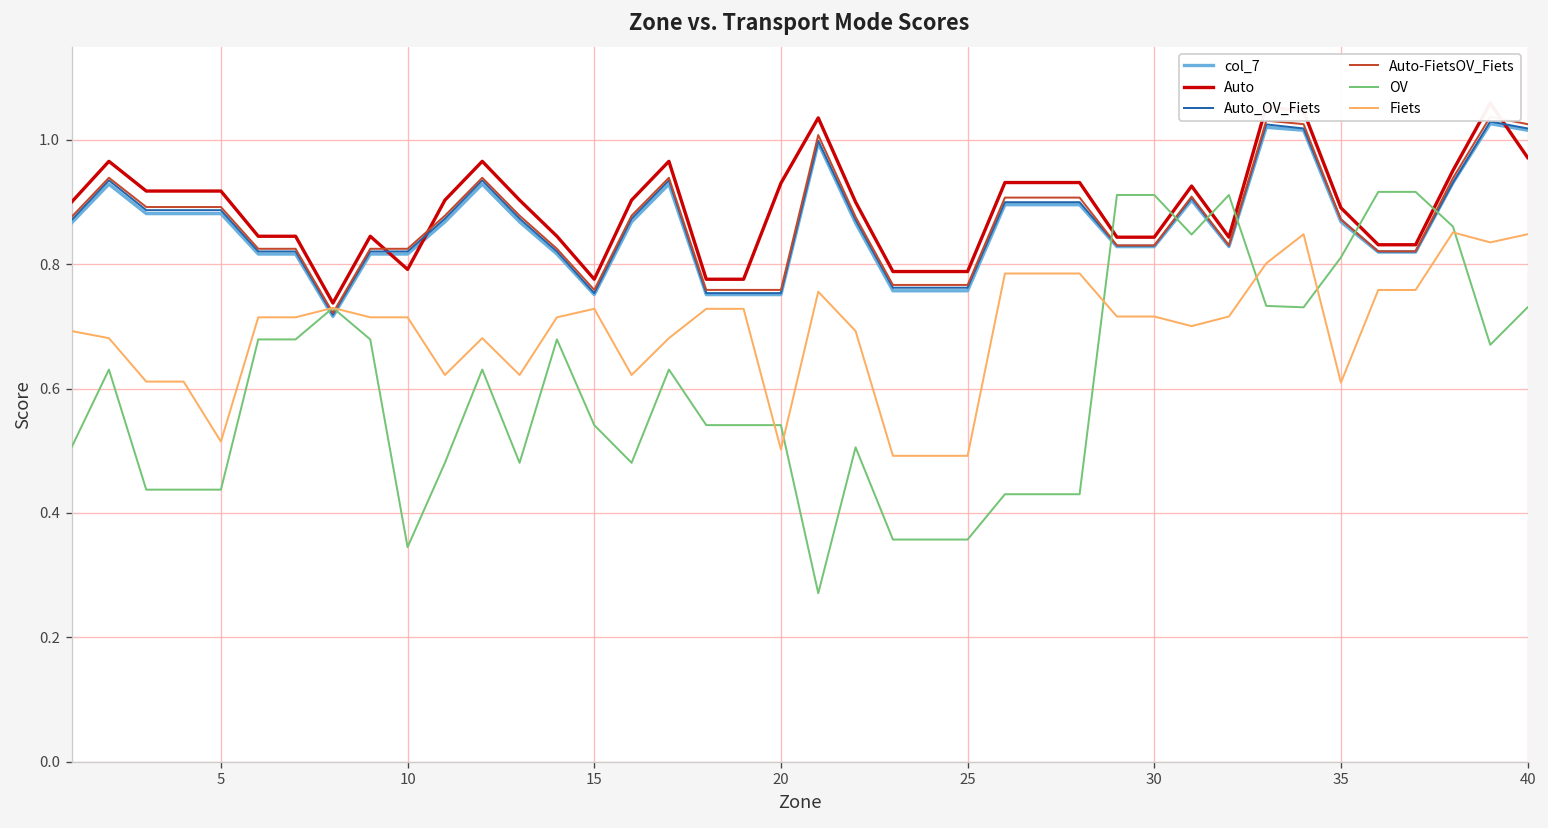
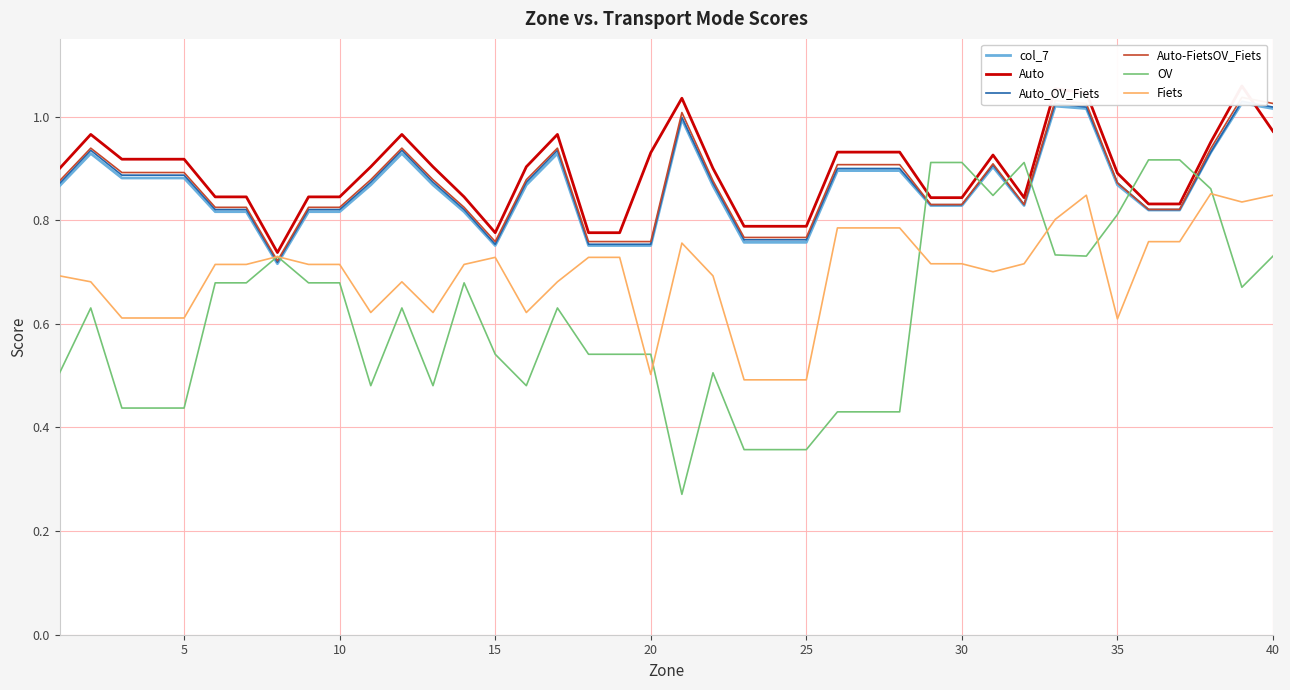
  {
    "col_7": {
      "5": 0.88
    },
    "Auto": {
      "5": 0.92,
-     "10": 0.79,
+     "10": 0.85,
      "15": 0.78,
      "20": 0.93,
      "25": 0.79,
      "30": 0.84,
      "35": 0.89,
      "40": 0.97
    },
    "Auto_OV_Fiets": {
      "5": 0.89
    },
    "Auto-FietsOV_Fiets": {
      "5": 0.89,
      "15": 0.76,
      "20": 0.76,
      "40": 1.03
    },
    "OV": {
      "5": 0.44,
-     "10": 0.35,
+     "10": 0.68,
      "15": 0.54,
      "20": 0.54,
      "25": 0.36,
      "30": 0.91,
      "35": 0.81,
      "40": 0.73
    },
    "Fiets": {
-     "5": 0.51,
+     "5": 0.61,
      "10": 0.71,
      "15": 0.73,
      "20": 0.50,
      "25": 0.49,
      "30": 0.72,
      "35": 0.61,
      "40": 0.85
    }
  }
